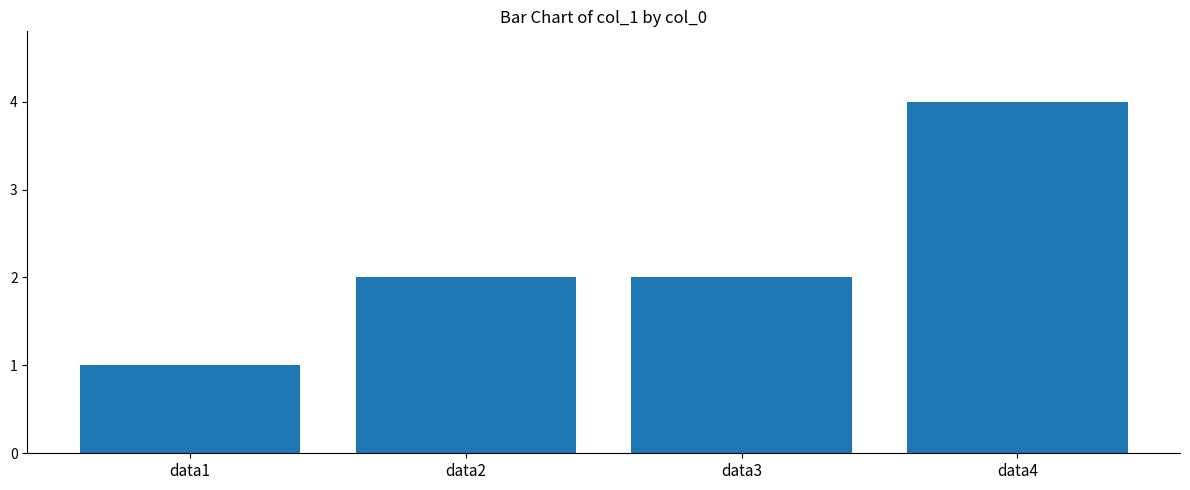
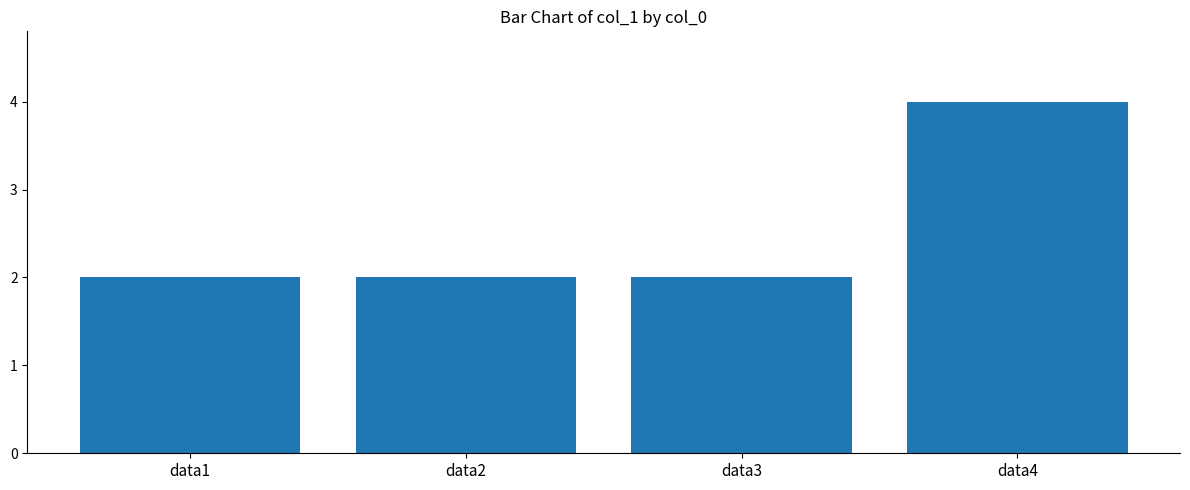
  {
-   "data1": 1,
+   "data1": 2,
    "data2": 2,
    "data3": 2,
    "data4": 4
  }
